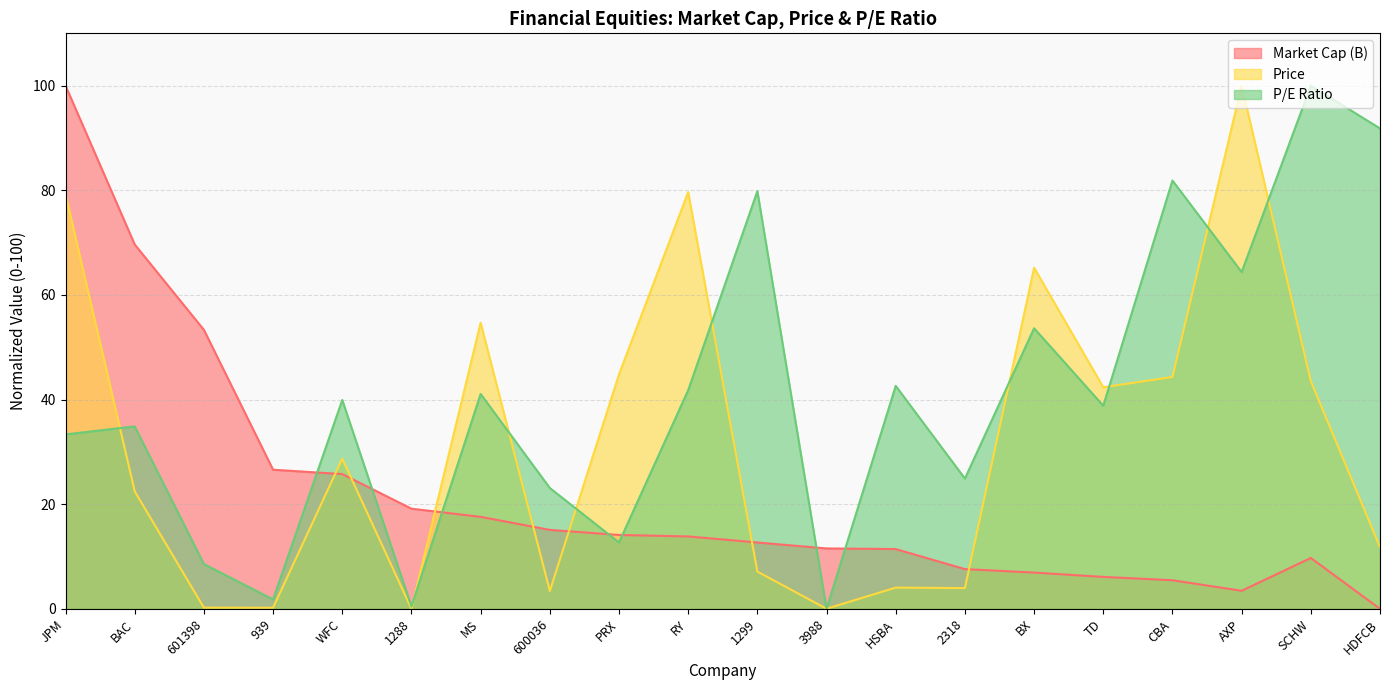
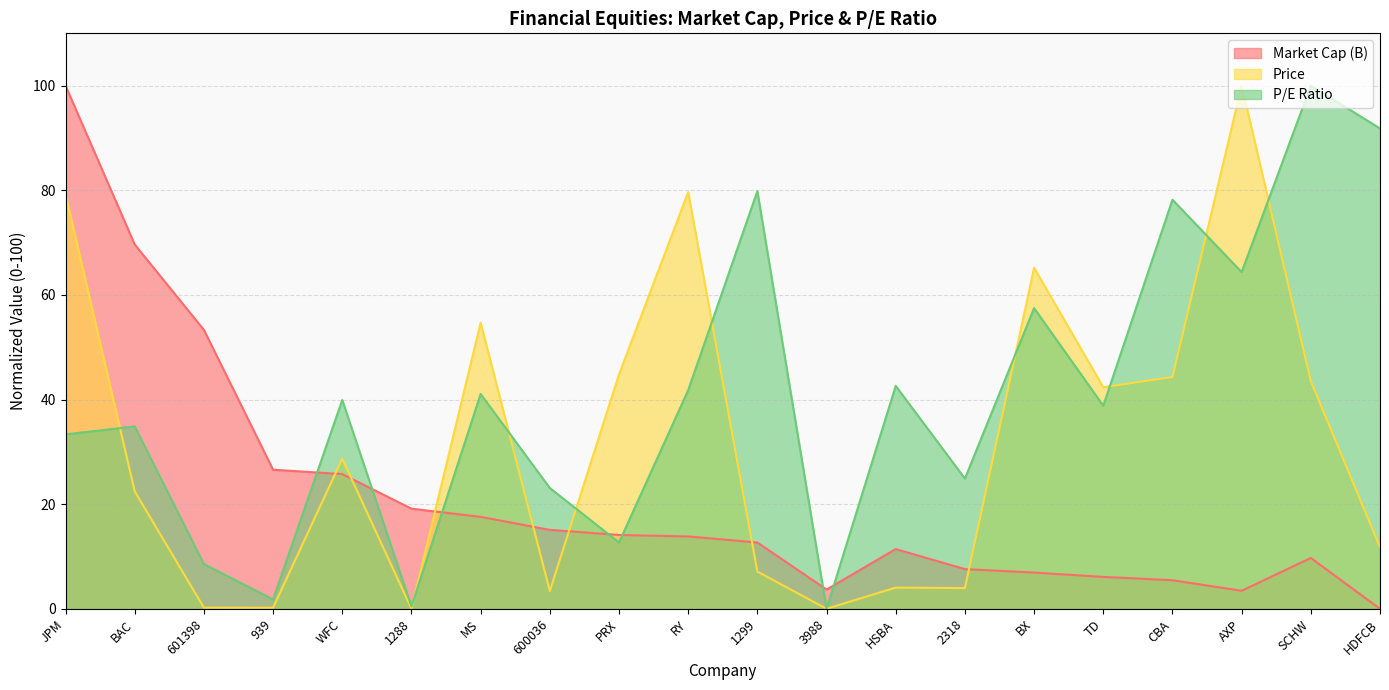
  {
    "Market Cap (B)": {
      "JPM": 100,
      "BAC": 70,
      "601398": 53,
      "939": 27,
      "WFC": 26,
      "1288": 19,
      "MS": 18,
      "600036": 15,
      "PRX": 14,
      "RY": 14,
      "1299": 13,
-     "3988": 12,
+     "3988": 4,
      "HSBA": 11,
      "2318": 8,
      "BX": 7,
      "TD": 6,
      "CBA": 5,
      "AXP": 3,
      "SCHW": 10,
      "HDFCB": 0
    },
    "Price": {
      "JPM": 79,
      "BAC": 22,
      "601398": 0,
      "939": 0,
      "WFC": 29,
      "MS": 55,
      "600036": 3,
      "PRX": 45,
      "RY": 80,
      "1299": 7,
      "HSBA": 4,
      "2318": 4,
      "BX": 65,
      "TD": 42,
      "CBA": 44,
      "SCHW": 44,
      "HDFCB": 12
    },
    "P/E Ratio": {
      "JPM": 33,
      "BAC": 35,
      "601398": 9,
      "939": 2,
      "WFC": 40,
      "MS": 41,
      "600036": 23,
      "PRX": 13,
      "RY": 42,
      "1299": 80,
      "HSBA": 43,
      "2318": 25,
-     "BX": 54,
+     "BX": 57,
      "TD": 39,
-     "CBA": 82,
+     "CBA": 78,
      "AXP": 64,
      "HDFCB": 92
    }
  }
